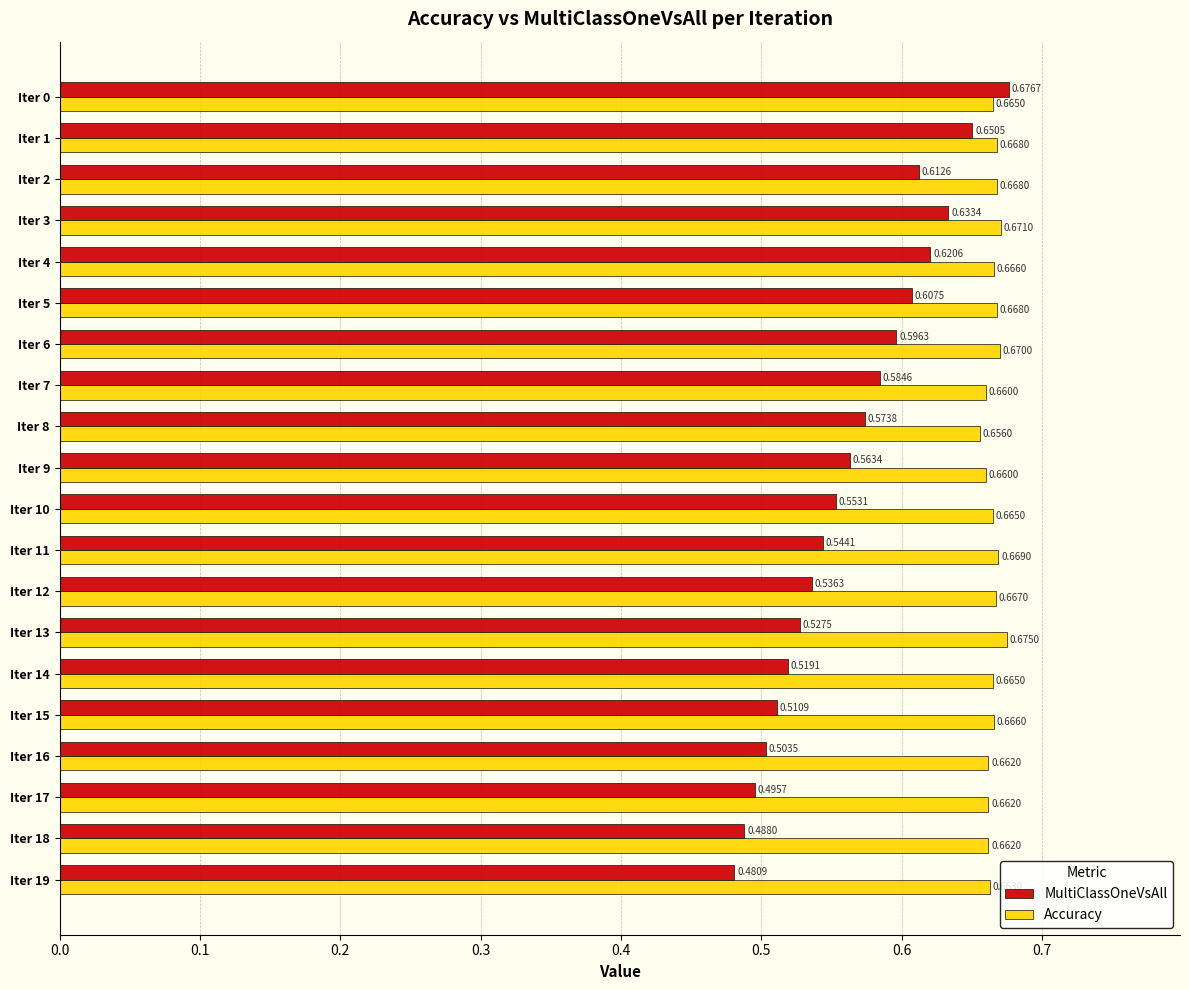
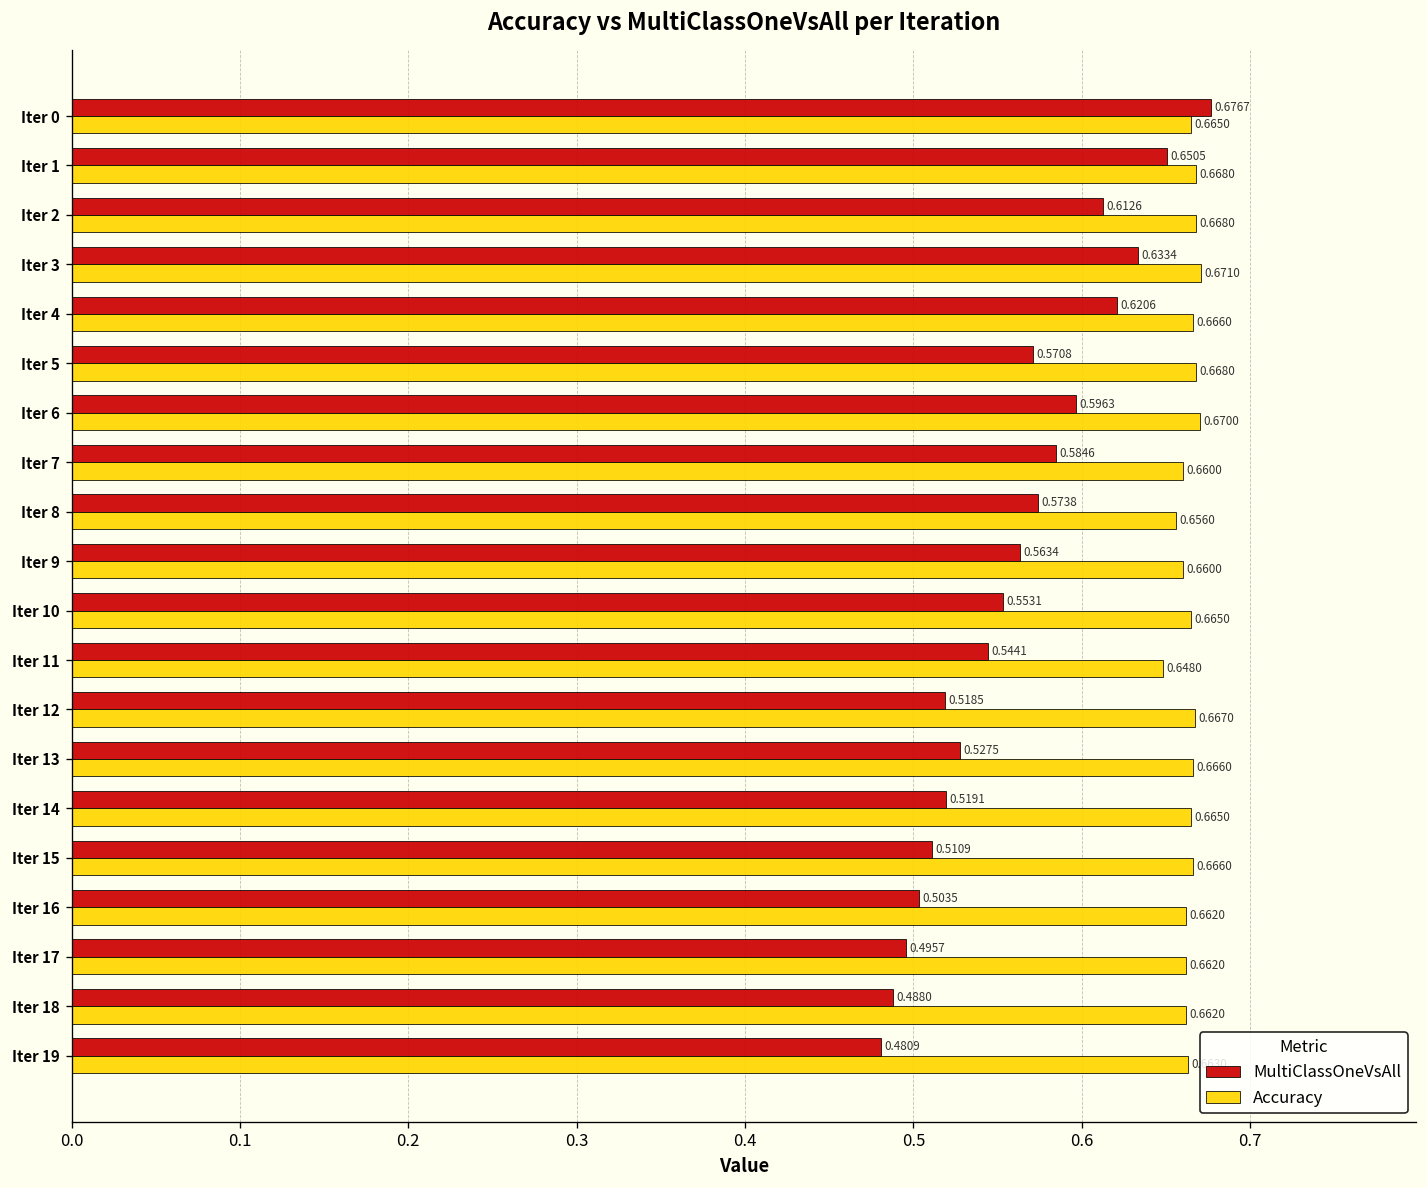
  {
    "MultiClassOneVsAll": {
      "Iter 0": 0.6767,
      "Iter 1": 0.6505,
      "Iter 2": 0.6126,
      "Iter 3": 0.6334,
      "Iter 4": 0.6206,
-     "Iter 5": 0.6075,
+     "Iter 5": 0.5708,
      "Iter 6": 0.5963,
      "Iter 7": 0.5846,
      "Iter 8": 0.5738,
      "Iter 9": 0.5634,
      "Iter 10": 0.5531,
      "Iter 11": 0.5441,
-     "Iter 12": 0.5363,
+     "Iter 12": 0.5185,
      "Iter 13": 0.5275,
      "Iter 14": 0.5191,
      "Iter 15": 0.5109,
      "Iter 16": 0.5035,
      "Iter 17": 0.4957,
      "Iter 18": 0.4880,
      "Iter 19": 0.4809
    },
    "Accuracy": {
      "Iter 0": 0.6650,
      "Iter 1": 0.6680,
      "Iter 2": 0.6680,
      "Iter 3": 0.6710,
      "Iter 4": 0.6660,
      "Iter 5": 0.6680,
      "Iter 6": 0.6700,
      "Iter 7": 0.6600,
      "Iter 8": 0.6560,
      "Iter 9": 0.6600,
      "Iter 10": 0.6650,
-     "Iter 11": 0.6690,
+     "Iter 11": 0.6480,
      "Iter 12": 0.6670,
-     "Iter 13": 0.6750,
+     "Iter 13": 0.6660,
      "Iter 14": 0.6650,
      "Iter 15": 0.6660,
      "Iter 16": 0.6620,
      "Iter 17": 0.6620,
      "Iter 18": 0.6620
    }
  }
